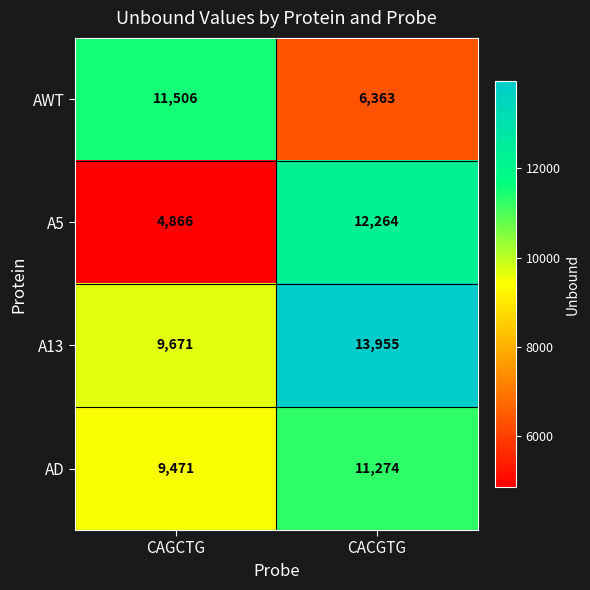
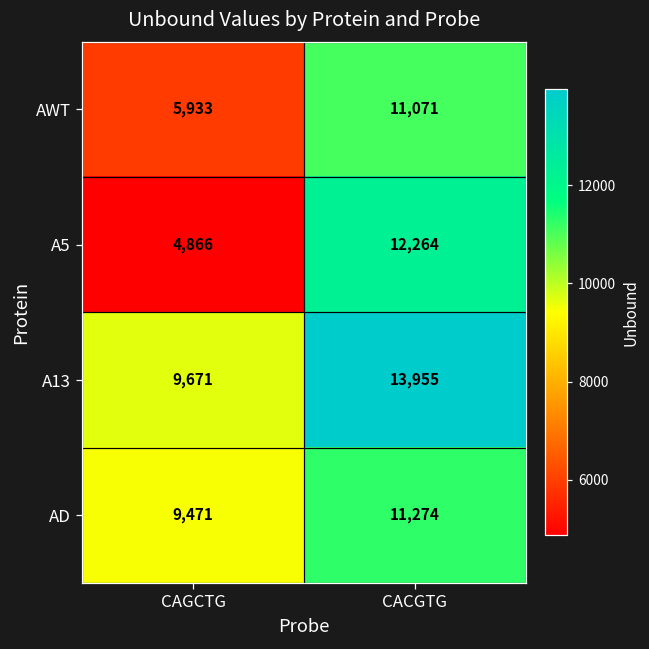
  {
    "AWT": {
-     "CAGCTG": "11,506",
-     "CACGTG": "6,363"
+     "CAGCTG": "5,933",
+     "CACGTG": "11,071"
    },
    "A5": {
      "CAGCTG": "4,866",
      "CACGTG": "12,264"
    },
    "A13": {
      "CAGCTG": "9,671",
      "CACGTG": "13,955"
    },
    "AD": {
      "CAGCTG": "9,471",
      "CACGTG": "11,274"
    }
  }
